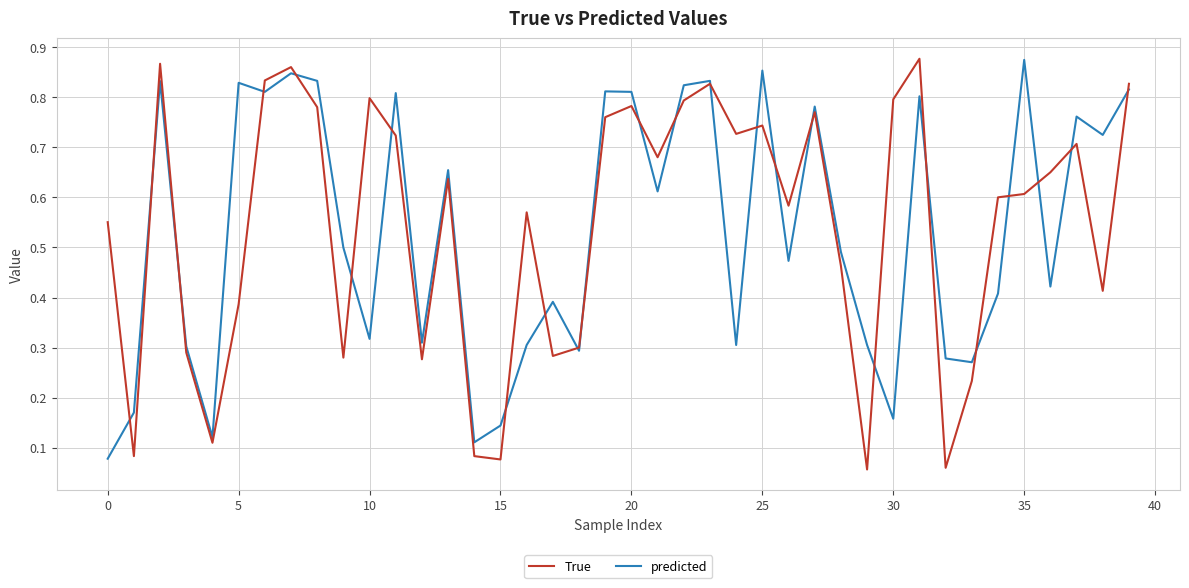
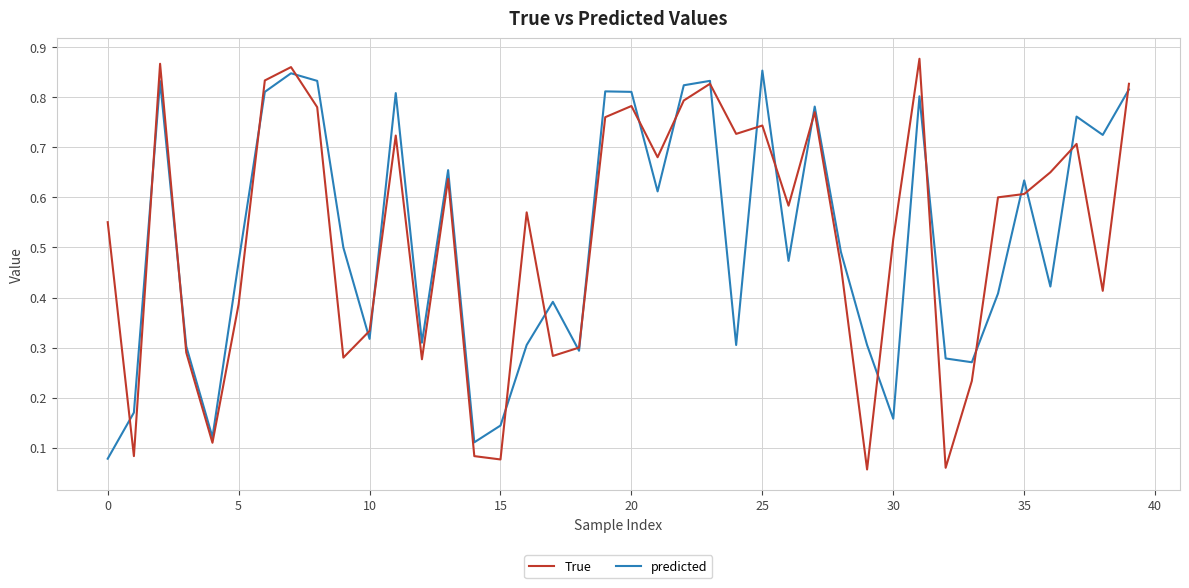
  {
    "True": {
      "0": 0.55,
      "5": 0.39,
-     "10": 0.80,
+     "10": 0.33,
      "15": 0.08,
      "20": 0.78,
      "25": 0.74,
-     "30": 0.80,
+     "30": 0.52,
      "35": 0.61
    },
    "predicted": {
      "0": 0.08,
-     "5": 0.83,
+     "5": 0.47,
      "10": 0.32,
      "15": 0.14,
      "20": 0.81,
      "25": 0.85,
      "30": 0.16,
-     "35": 0.87
+     "35": 0.63
    }
  }
